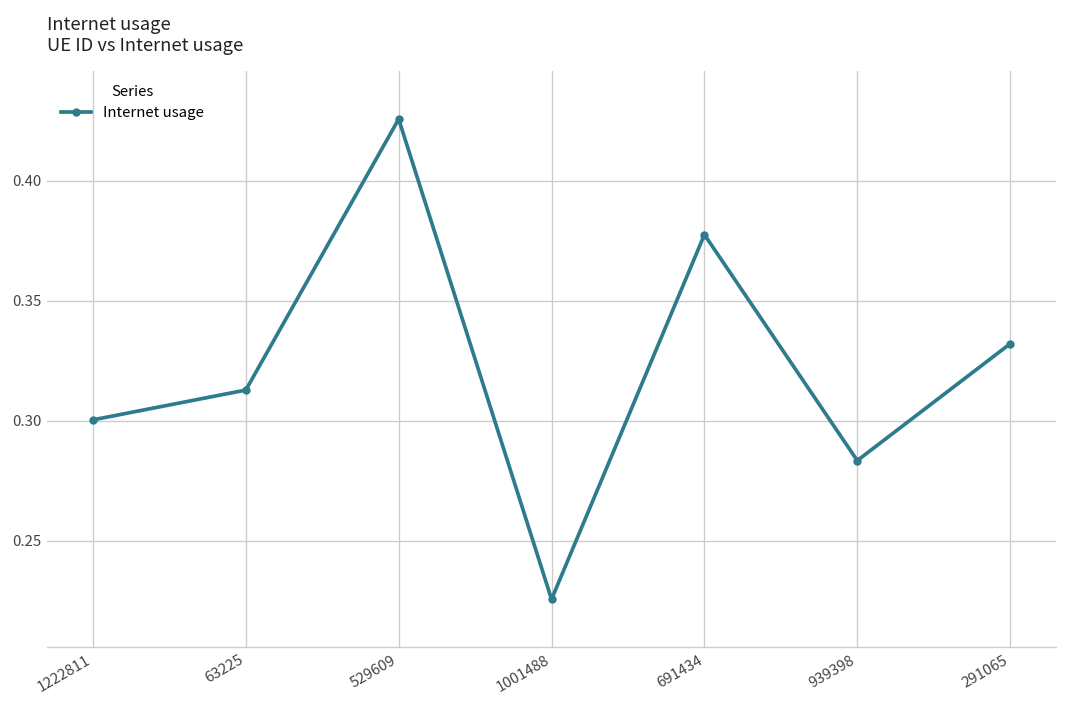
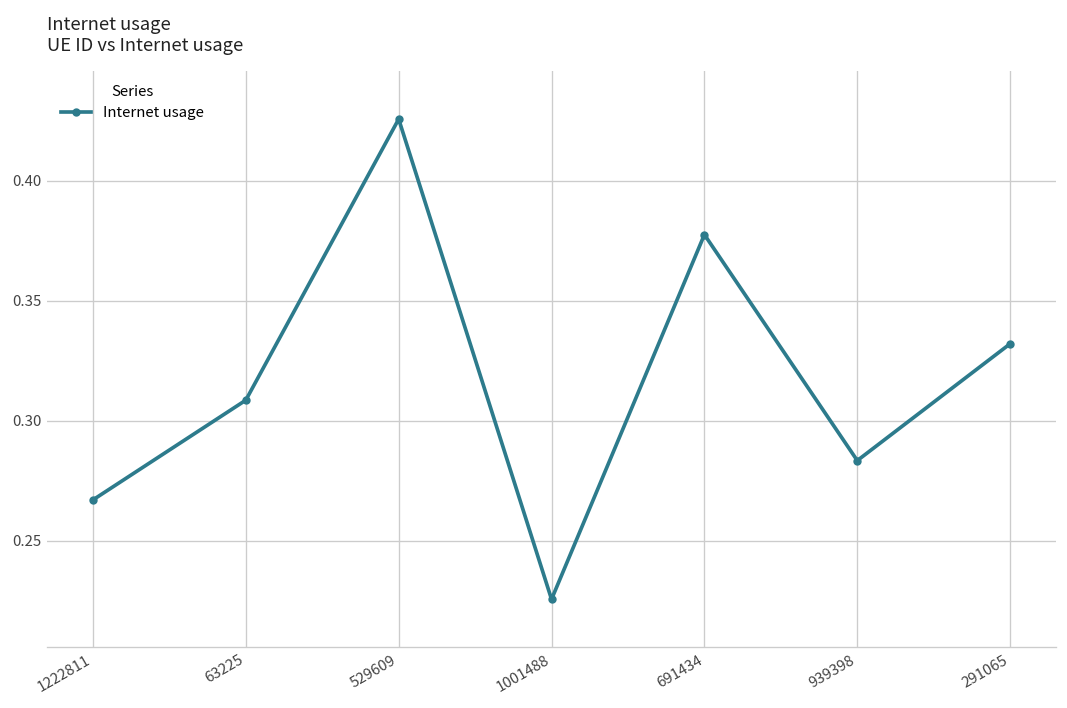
  {
-   "1222811": 0.300,
-   "63225": 0.313,
+   "1222811": 0.267,
+   "63225": 0.309,
    "529609": 0.426,
    "1001488": 0.226,
    "691434": 0.378,
    "939398": 0.283,
    "291065": 0.332
  }
